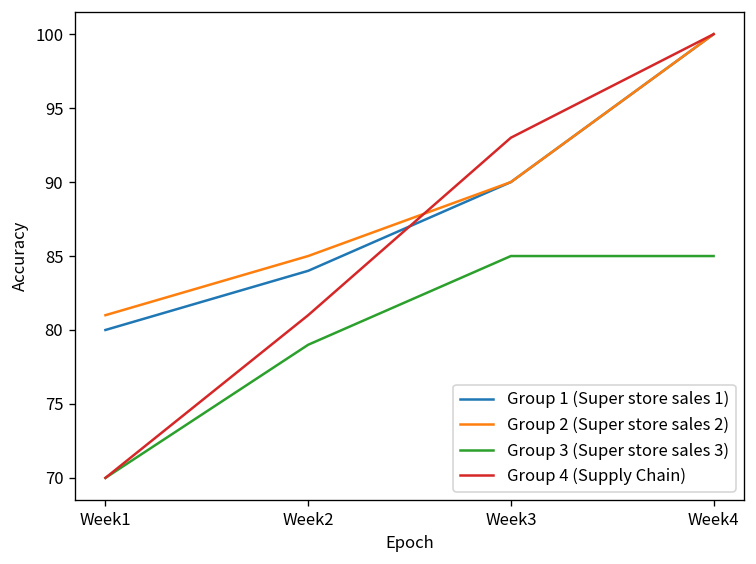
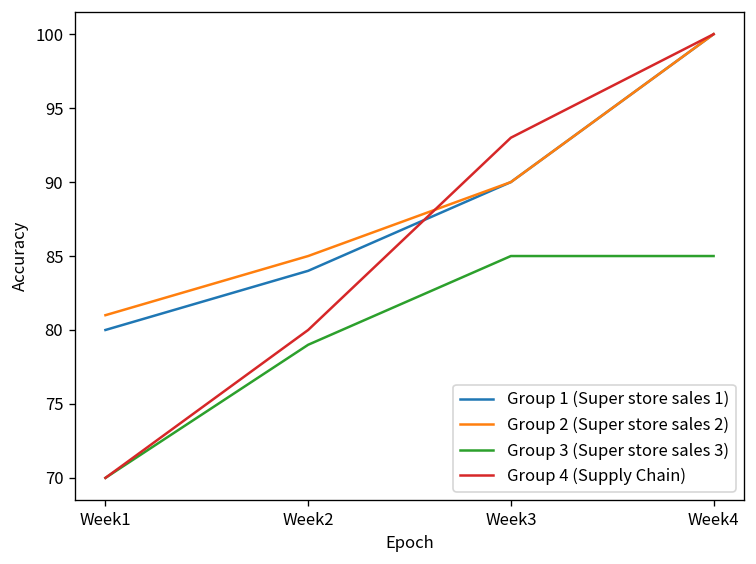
  {
    "Group 1 (Super store sales 1)": {
      "Week1": 80,
      "Week2": 84
    },
    "Group 2 (Super store sales 2)": {
      "Week1": 81,
      "Week2": 85
    },
    "Group 3 (Super store sales 3)": {
      "Week2": 79,
      "Week3": 85,
      "Week4": 85
    },
    "Group 4 (Supply Chain)": {
-     "Week2": 81,
+     "Week2": 80,
      "Week3": 93
    }
  }
